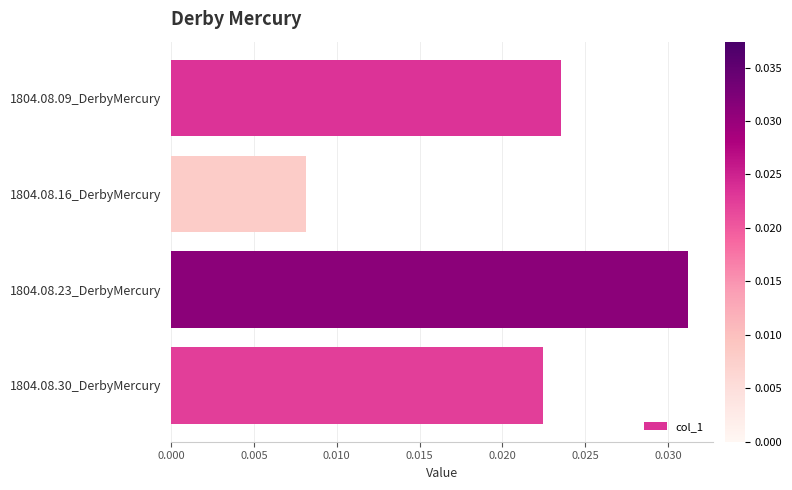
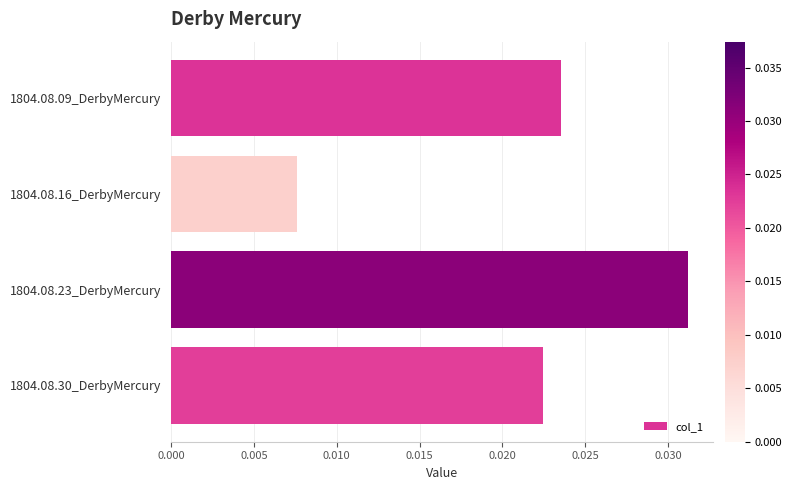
  {
    "1804.08.09_DerbyMercury": 0.0235,
-   "1804.08.16_DerbyMercury": 0.0081,
+   "1804.08.16_DerbyMercury": 0.0076,
    "1804.08.23_DerbyMercury": 0.0312,
    "1804.08.30_DerbyMercury": 0.0224
  }
